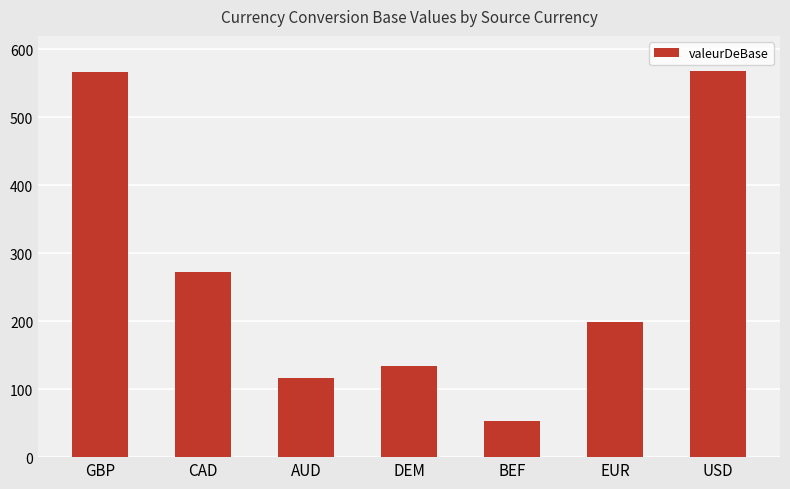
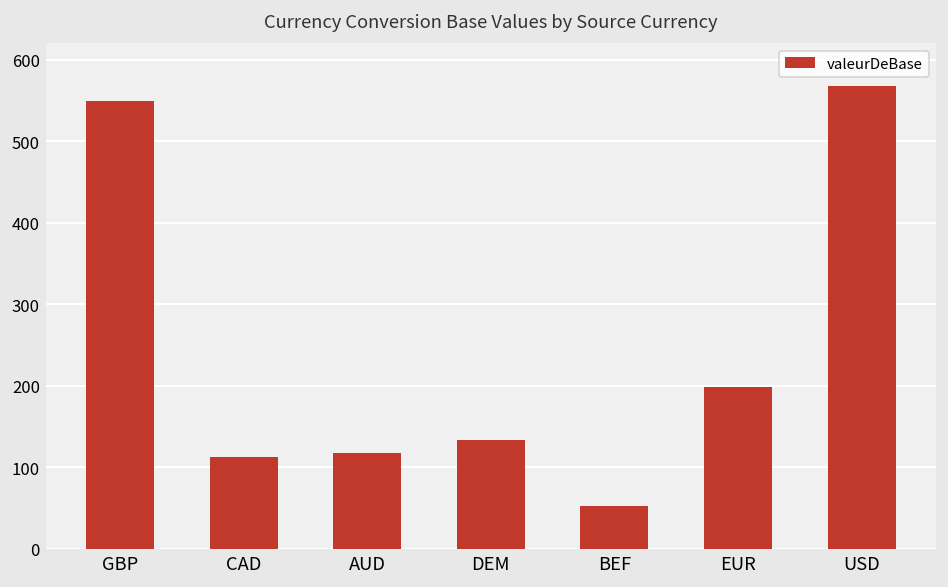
  {
-   "GBP": 570,
-   "CAD": 270,
+   "GBP": 550,
+   "CAD": 110,
    "AUD": 120,
    "DEM": 130,
    "BEF": 50,
    "EUR": 200,
    "USD": 570
  }
